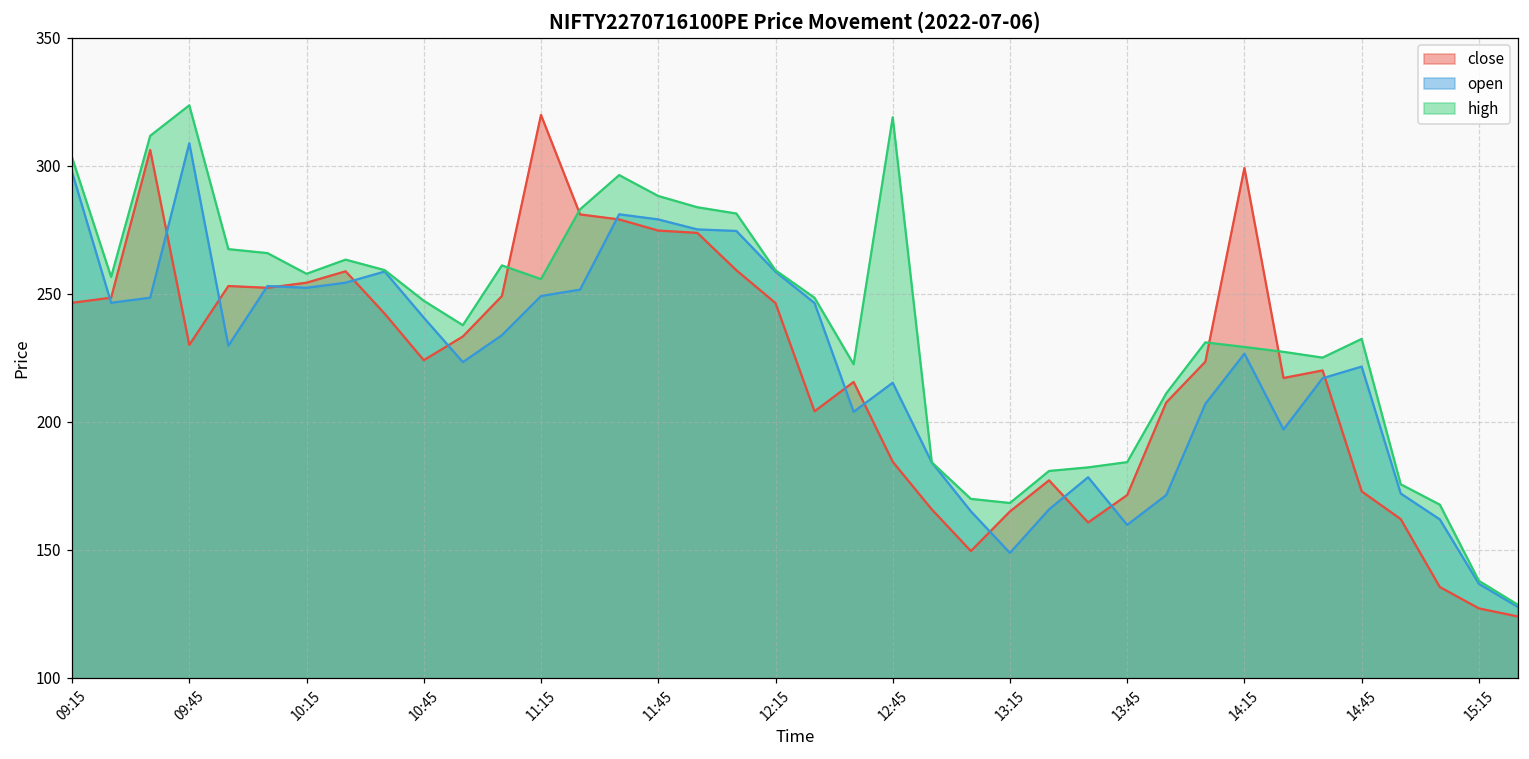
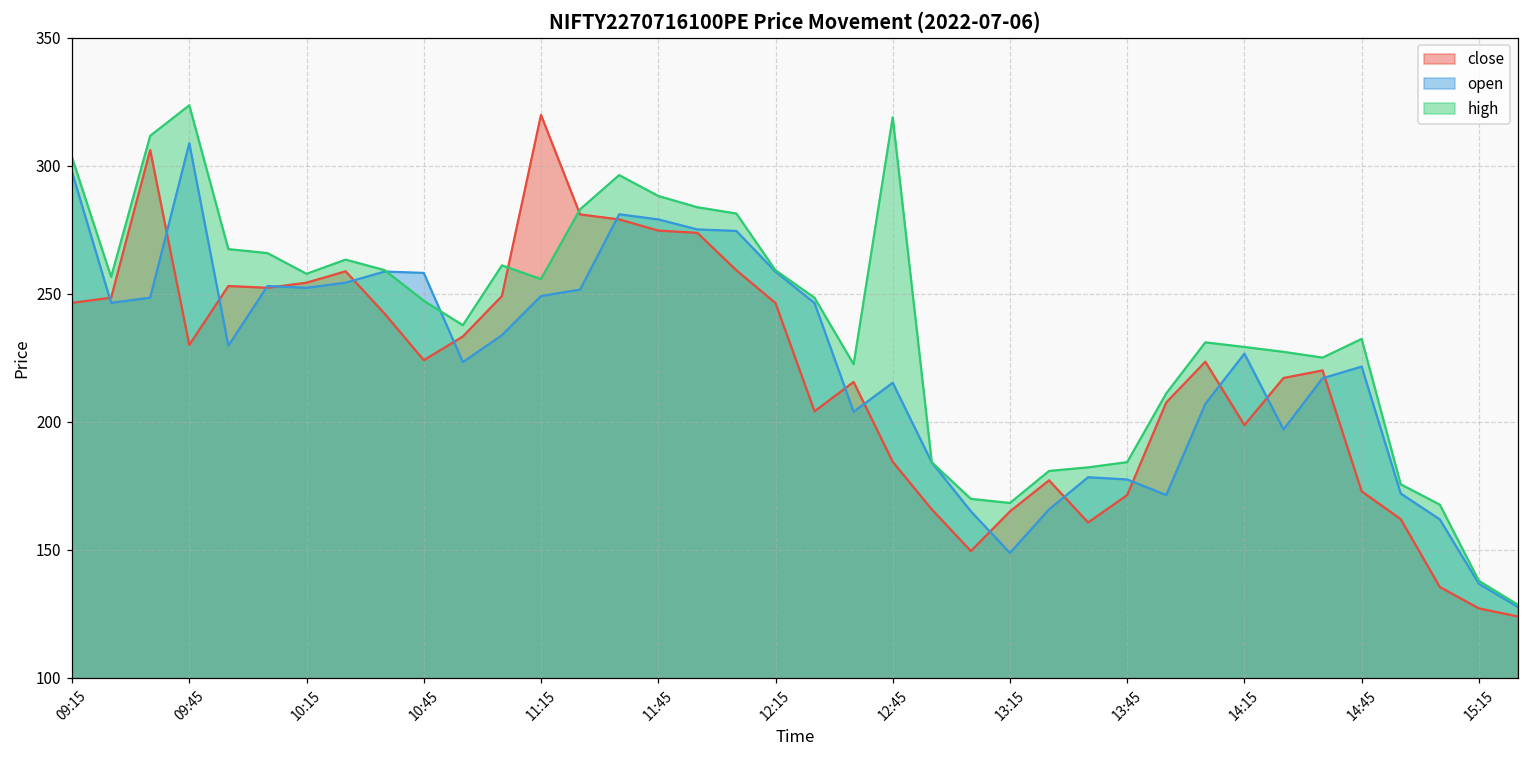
  {
    "close": {
      "09:15": 246,
      "09:45": 230,
      "10:15": 254,
      "10:45": 224,
      "11:15": 320,
      "11:45": 275,
      "12:15": 246,
      "12:45": 184,
      "13:15": 165,
      "13:45": 171,
-     "14:15": 299,
+     "14:15": 199,
      "14:45": 173,
      "15:15": 127
    },
    "open": {
      "09:15": 298,
      "09:45": 309,
      "10:15": 252,
-     "10:45": 241,
+     "10:45": 258,
      "11:15": 249,
      "11:45": 279,
      "12:45": 215,
      "13:15": 149,
-     "13:45": 160,
+     "13:45": 177,
      "14:15": 227,
      "14:45": 222,
      "15:15": 137
    },
    "high": {
      "09:15": 303,
      "09:45": 324,
      "10:15": 258,
      "10:45": 247,
      "11:15": 256,
      "11:45": 288,
      "12:45": 319,
      "13:15": 168,
      "13:45": 184,
      "14:15": 229,
      "14:45": 232,
      "15:15": 138
    }
  }
